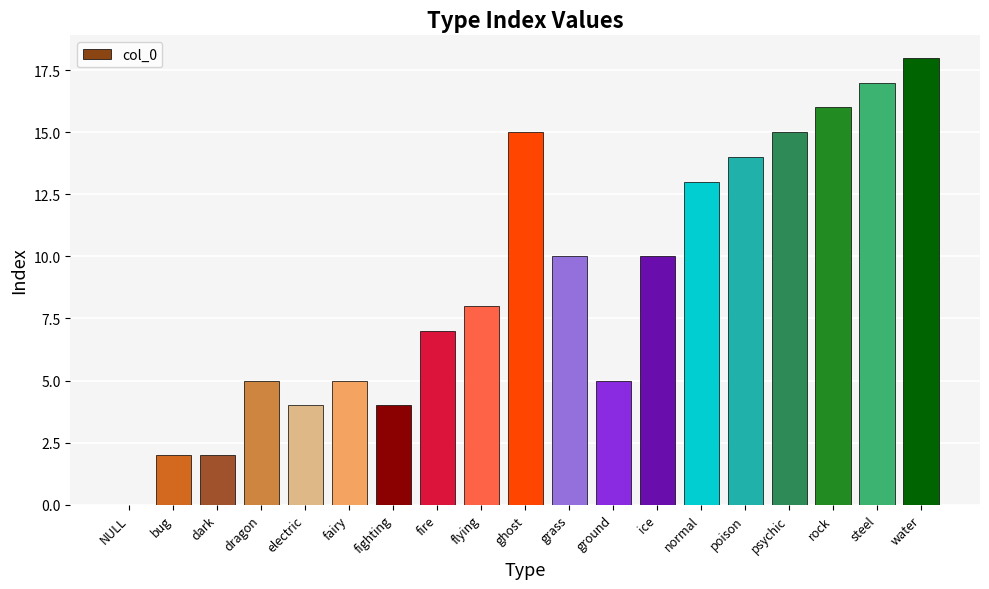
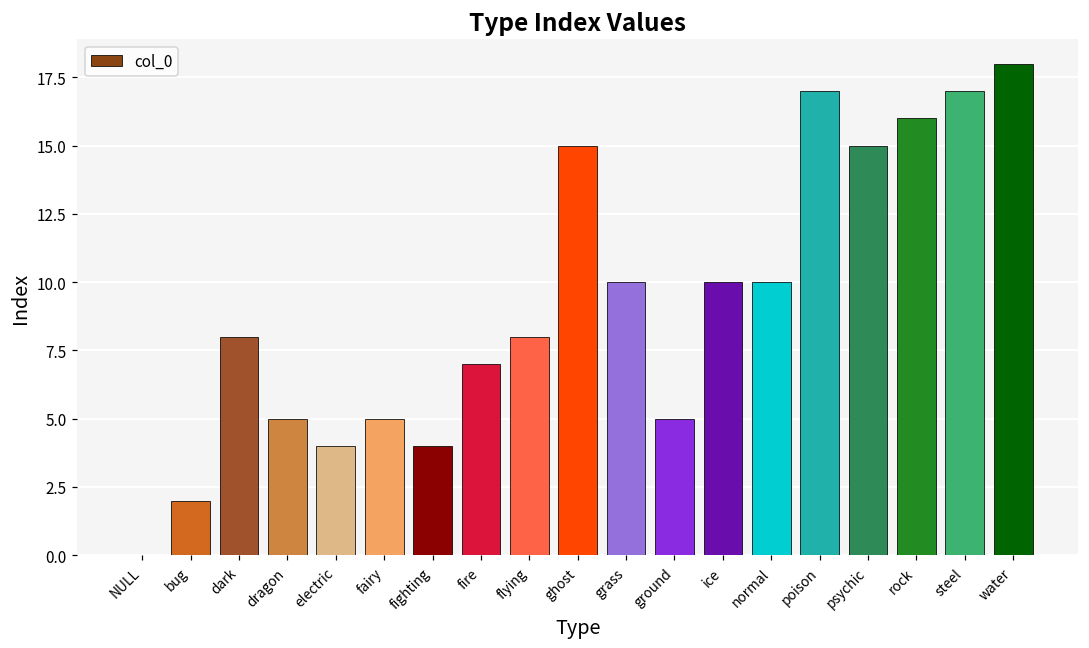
  {
    "NULL": 0,
    "bug": 2,
-   "dark": 2,
+   "dark": 8,
    "dragon": 5,
    "electric": 4,
    "fairy": 5,
    "fighting": 4,
    "fire": 7,
    "flying": 8,
    "ghost": 15,
    "grass": 10,
    "ground": 5,
    "ice": 10,
-   "normal": 13,
-   "poison": 14,
+   "normal": 10,
+   "poison": 17,
    "psychic": 15,
    "rock": 16,
    "steel": 17,
    "water": 18
  }
